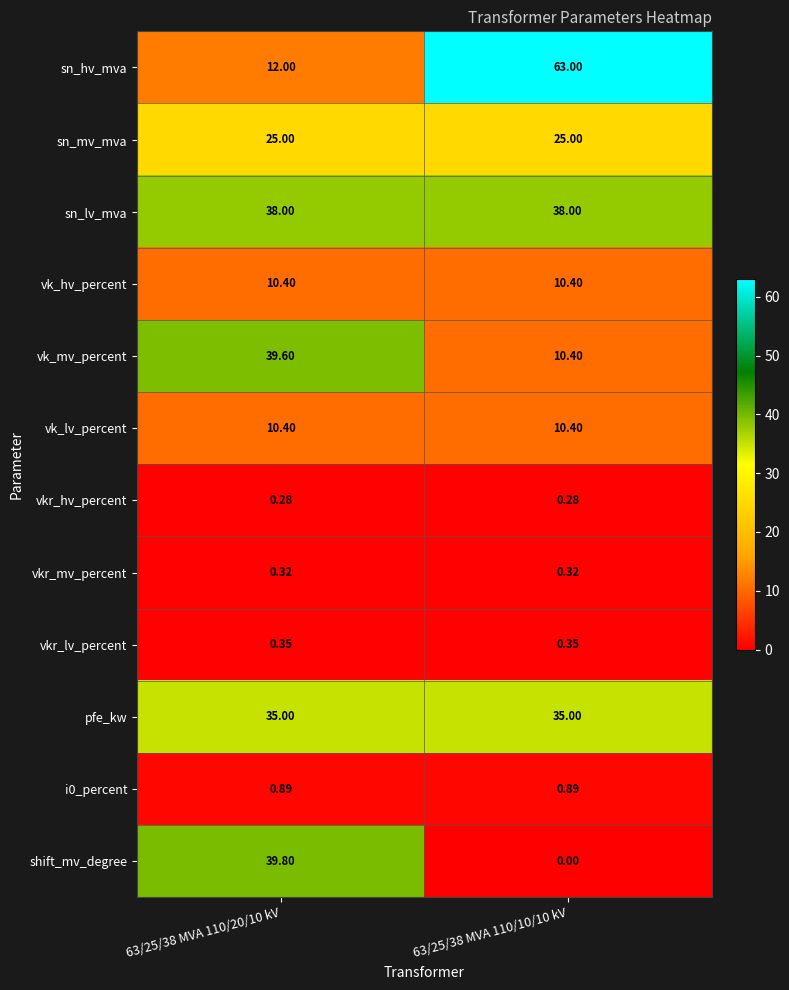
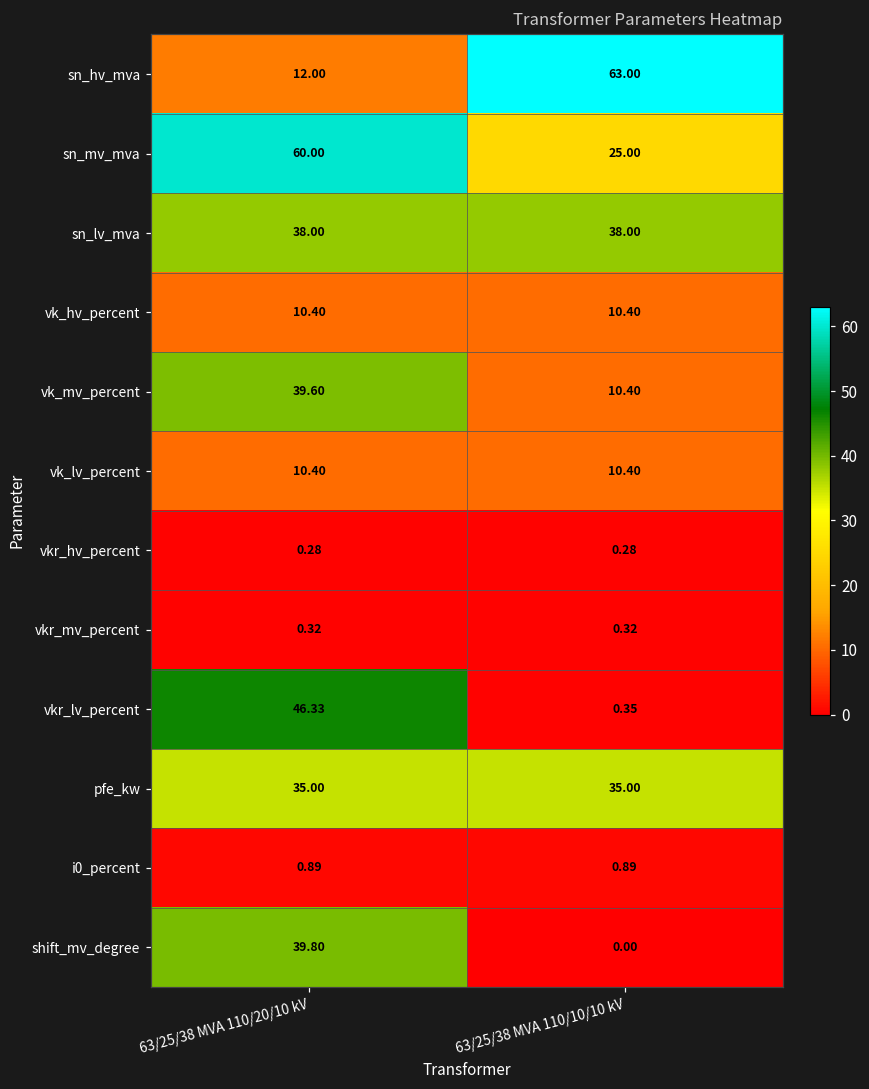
  {
    "sn_hv_mva": {
      "63/25/38 MVA 110/20/10 kV": 12.00,
      "63/25/38 MVA 110/10/10 kV": 63.00
    },
    "sn_mv_mva": {
-     "63/25/38 MVA 110/20/10 kV": 25.00,
+     "63/25/38 MVA 110/20/10 kV": 60.00,
      "63/25/38 MVA 110/10/10 kV": 25.00
    },
    "sn_lv_mva": {
      "63/25/38 MVA 110/20/10 kV": 38.00,
      "63/25/38 MVA 110/10/10 kV": 38.00
    },
    "vk_hv_percent": {
      "63/25/38 MVA 110/20/10 kV": 10.40,
      "63/25/38 MVA 110/10/10 kV": 10.40
    },
    "vk_mv_percent": {
      "63/25/38 MVA 110/20/10 kV": 39.60,
      "63/25/38 MVA 110/10/10 kV": 10.40
    },
    "vk_lv_percent": {
      "63/25/38 MVA 110/20/10 kV": 10.40,
      "63/25/38 MVA 110/10/10 kV": 10.40
    },
    "vkr_hv_percent": {
      "63/25/38 MVA 110/20/10 kV": 0.28,
      "63/25/38 MVA 110/10/10 kV": 0.28
    },
    "vkr_mv_percent": {
      "63/25/38 MVA 110/20/10 kV": 0.32,
      "63/25/38 MVA 110/10/10 kV": 0.32
    },
    "vkr_lv_percent": {
-     "63/25/38 MVA 110/20/10 kV": 0.35,
+     "63/25/38 MVA 110/20/10 kV": 46.33,
      "63/25/38 MVA 110/10/10 kV": 0.35
    },
    "pfe_kw": {
      "63/25/38 MVA 110/20/10 kV": 35.00,
      "63/25/38 MVA 110/10/10 kV": 35.00
    },
    "i0_percent": {
      "63/25/38 MVA 110/20/10 kV": 0.89,
      "63/25/38 MVA 110/10/10 kV": 0.89
    },
    "shift_mv_degree": {
      "63/25/38 MVA 110/20/10 kV": 39.80,
      "63/25/38 MVA 110/10/10 kV": 0.00
    }
  }
